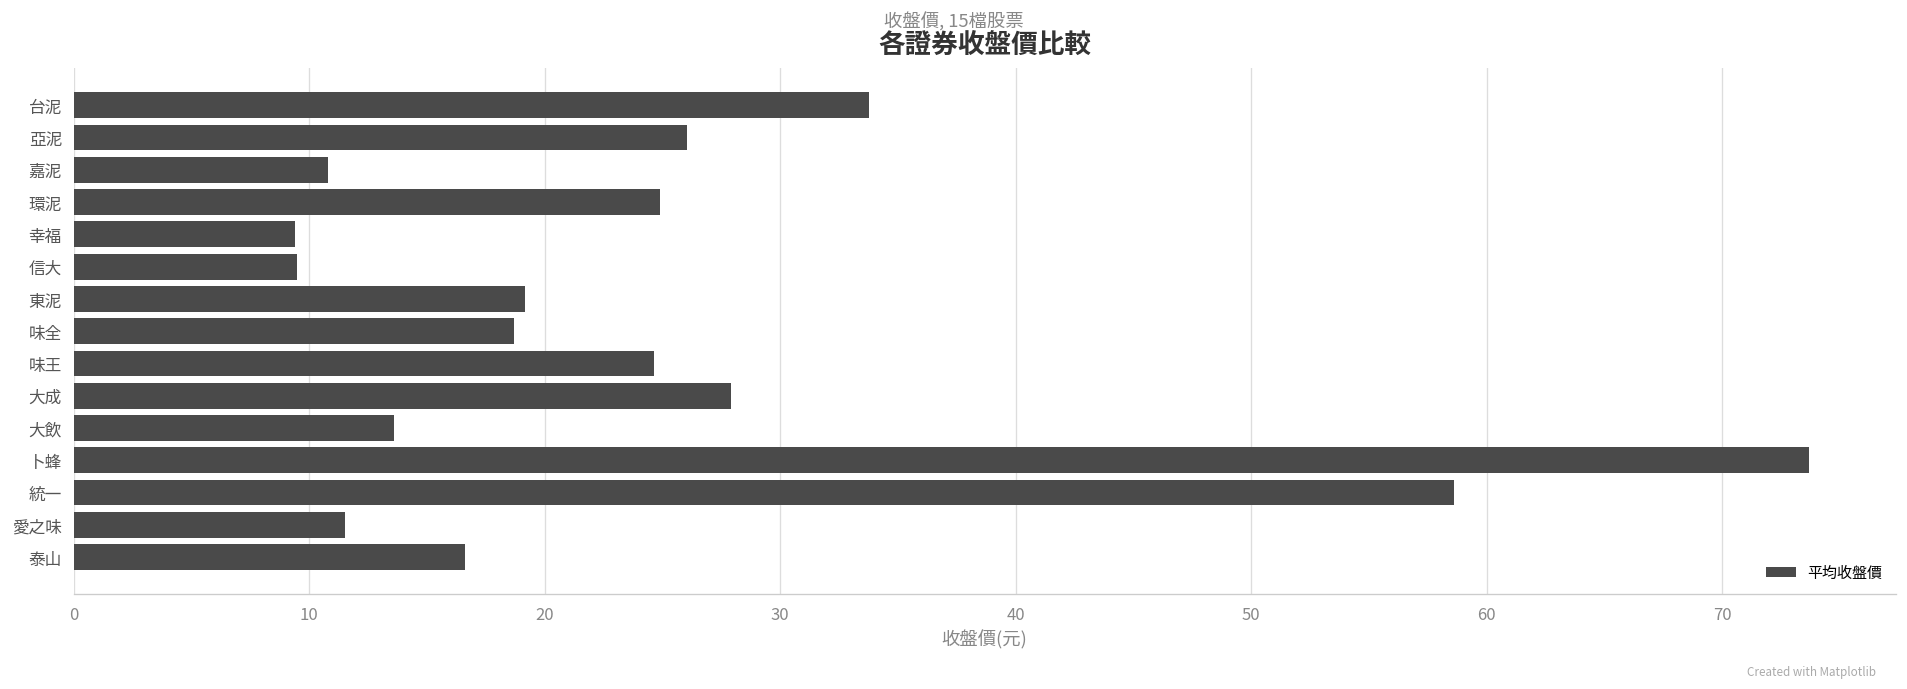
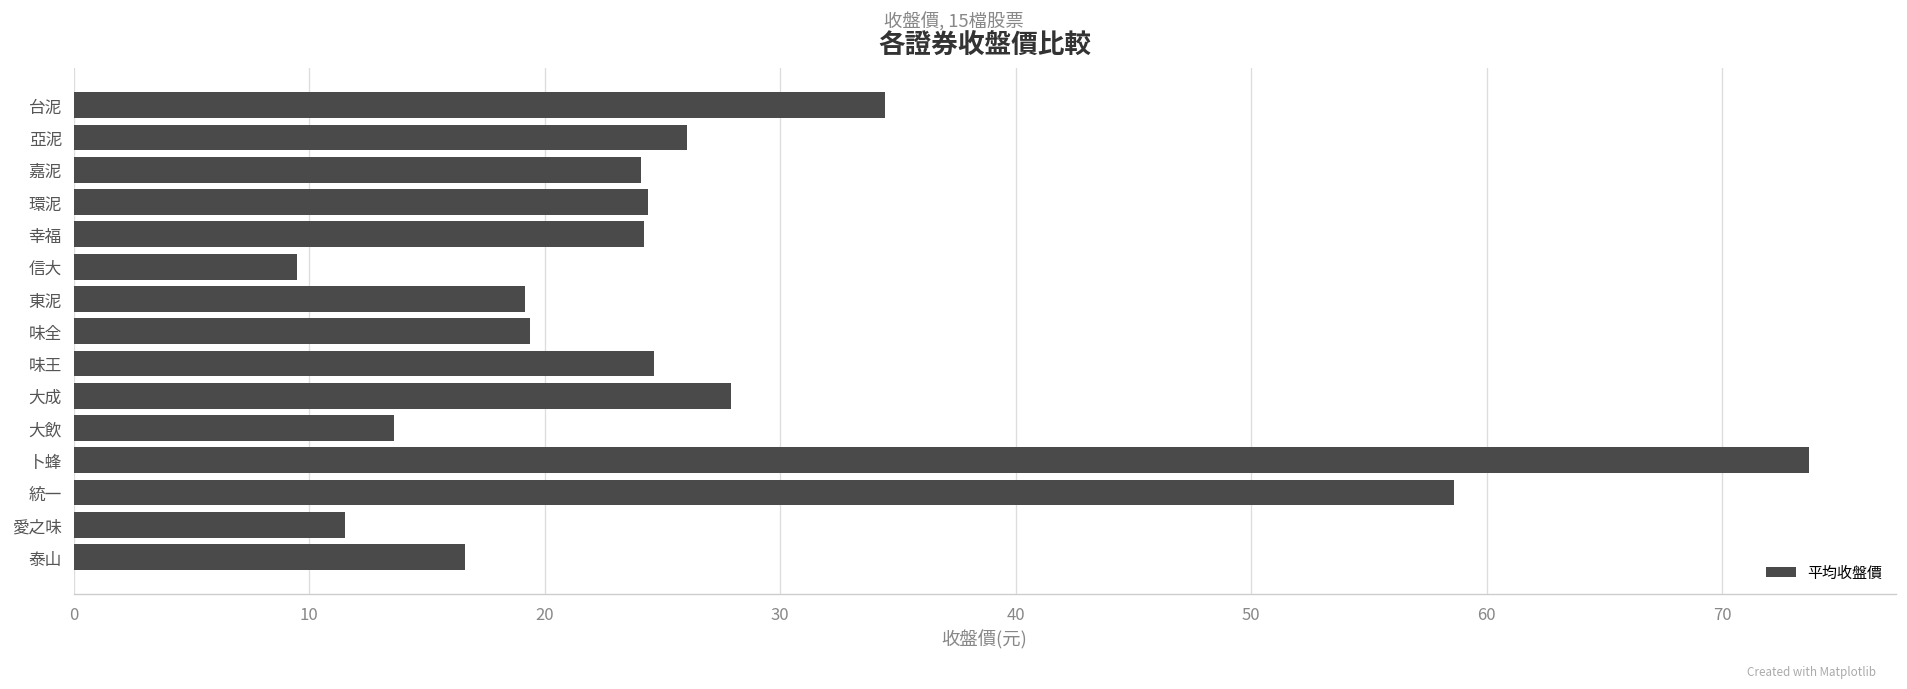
  {
-   "台泥": 33.8,
+   "台泥": 34.5,
    "亞泥": 26.1,
-   "嘉泥": 10.8,
-   "環泥": 24.9,
-   "幸福": 9.4,
+   "嘉泥": 24.1,
+   "環泥": 24.4,
+   "幸福": 24.2,
    "信大": 9.5,
    "東泥": 19.2,
-   "味全": 18.7,
+   "味全": 19.4,
    "味王": 24.7,
    "大成": 27.9,
    "大飲": 13.6,
    "卜蜂": 73.7,
    "統一": 58.6,
    "愛之味": 11.5,
    "泰山": 16.6
  }
